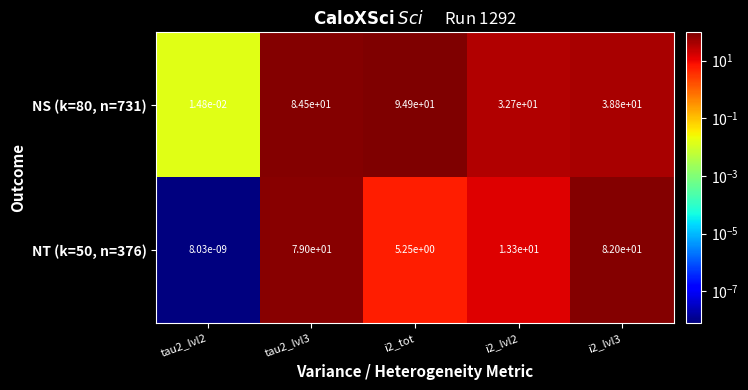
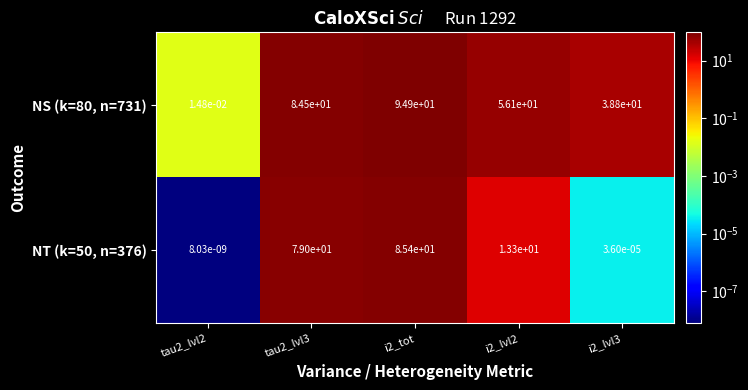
  {
    "NS (k=80, n=731)": {
      "tau2_lvl2": "1.48e-02",
      "tau2_lvl3": "8.45e+01",
      "i2_tot": "9.49e+01",
-     "i2_lvl2": "3.27e+01",
+     "i2_lvl2": "5.61e+01",
      "i2_lvl3": "3.88e+01"
    },
    "NT (k=50, n=376)": {
      "tau2_lvl2": "8.03e-09",
      "tau2_lvl3": "7.90e+01",
-     "i2_tot": "5.25e+00",
+     "i2_tot": "8.54e+01",
      "i2_lvl2": "1.33e+01",
-     "i2_lvl3": "8.20e+01"
+     "i2_lvl3": "3.60e-05"
    }
  }
